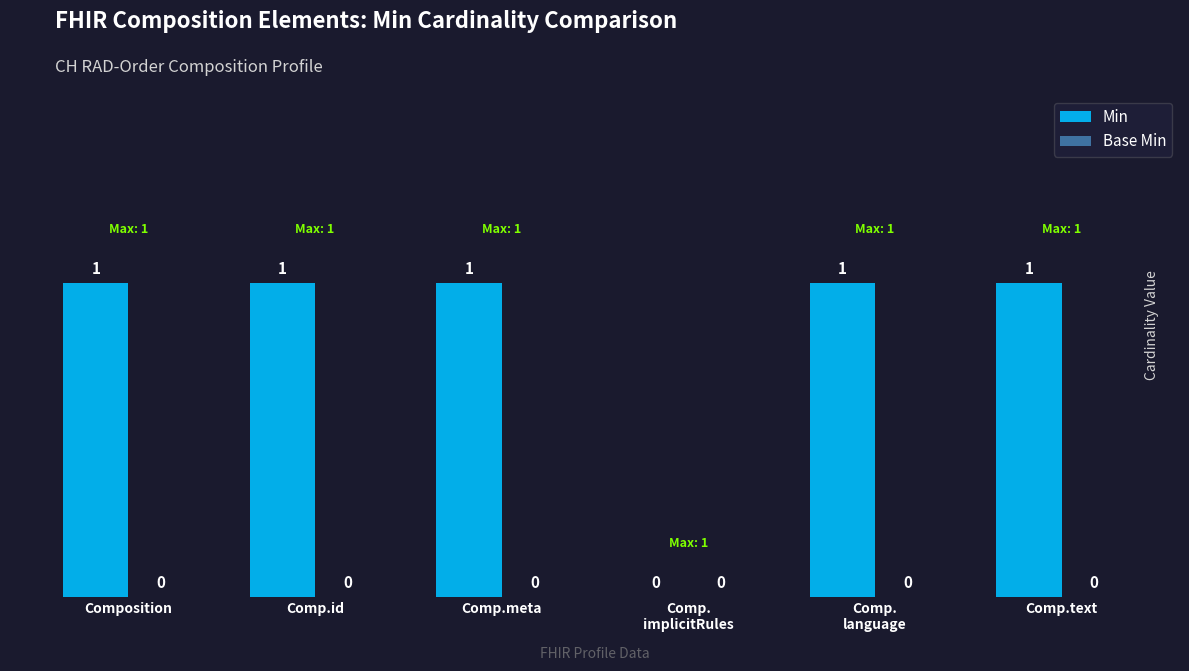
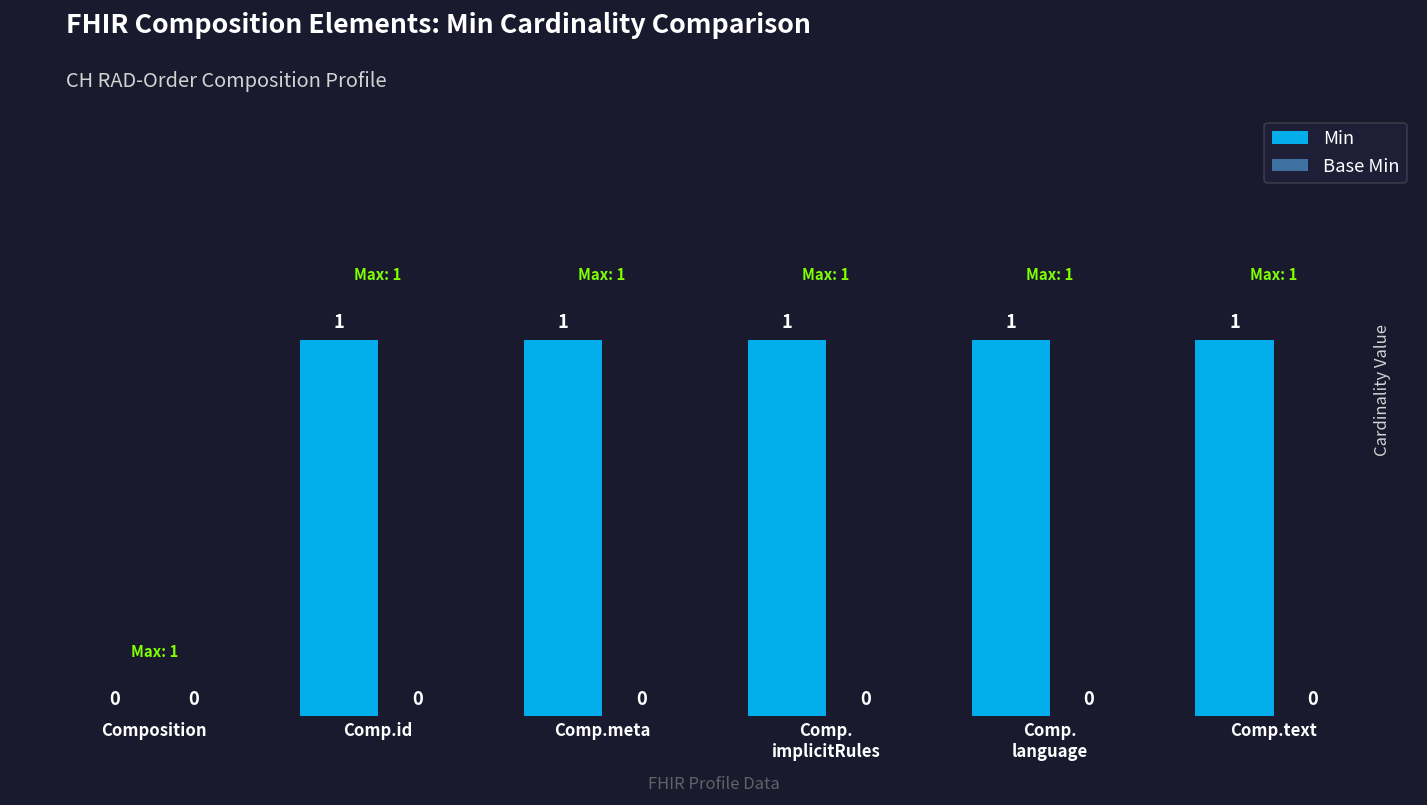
  {
    "Min": {
-     "Composition": 1,
+     "Composition": 0,
      "Comp.id": 1,
      "Comp.meta": 1,
-     "Comp. implicitRules": 0,
+     "Comp. implicitRules": 1,
      "Comp. language": 1,
      "Comp.text": 1
    },
    "Base Min": {
      "Composition": 0,
      "Comp.id": 0,
      "Comp.meta": 0,
      "Comp. implicitRules": 0,
      "Comp. language": 0,
      "Comp.text": 0
    }
  }
